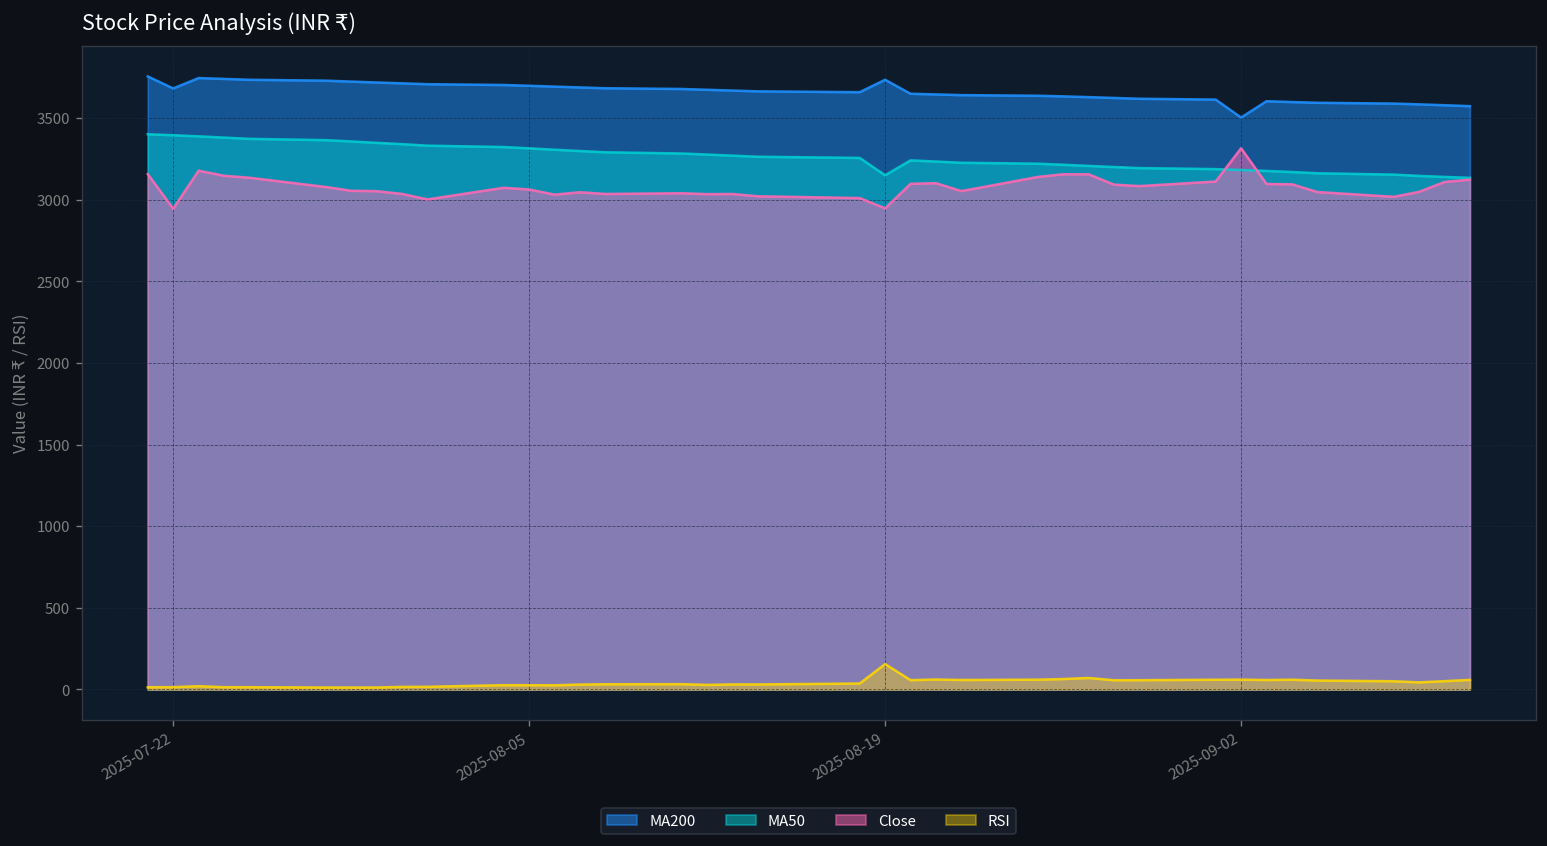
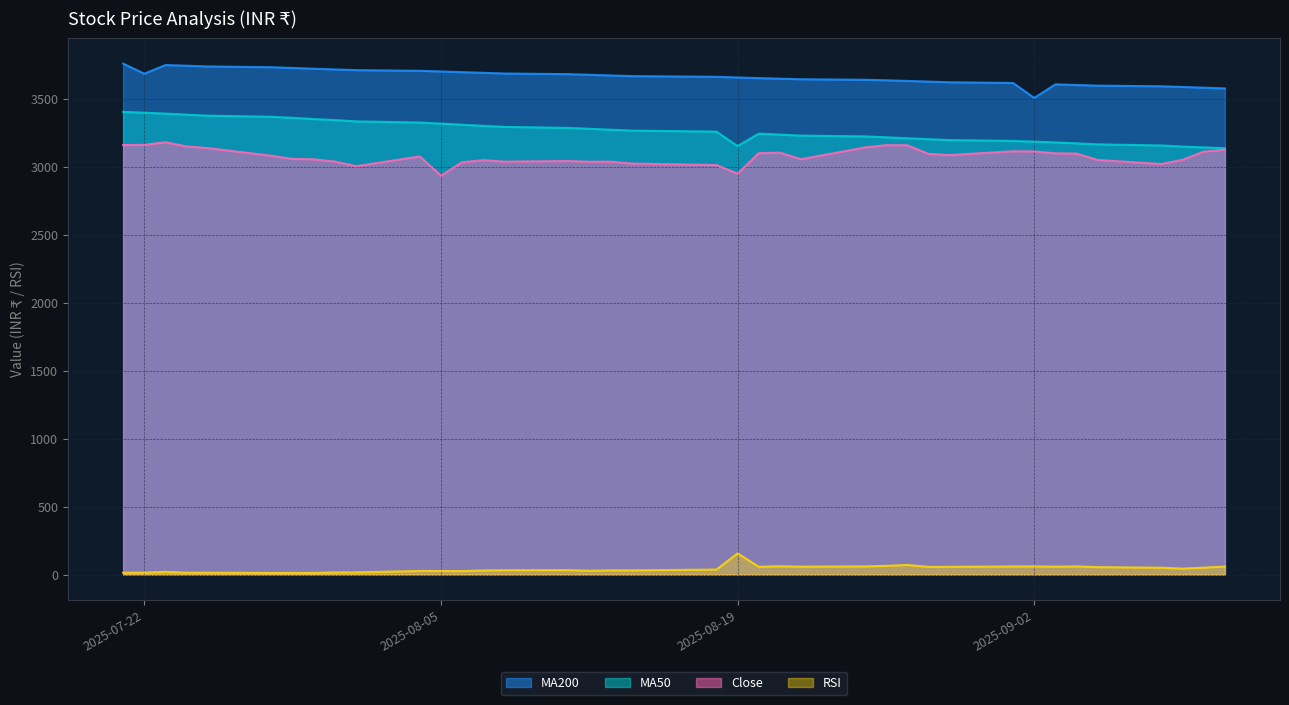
  {
    "MA200": {
      "2025-07-22": 3680,
      "2025-08-05": 3700,
-     "2025-08-19": 3740,
+     "2025-08-19": 3660,
      "2025-09-02": 3500
    },
    "MA50": {
      "2025-07-22": 3400,
      "2025-08-05": 3320,
      "2025-08-19": 3150,
      "2025-09-02": 3180
    },
    "Close": {
-     "2025-07-22": 2950,
-     "2025-08-05": 3060,
+     "2025-07-22": 3160,
+     "2025-08-05": 2930,
      "2025-08-19": 2950,
-     "2025-09-02": 3320
+     "2025-09-02": 3110
    },
    "RSI": {
      "2025-07-22": 10,
      "2025-08-05": 30,
      "2025-08-19": 160,
      "2025-09-02": 60
    }
  }
